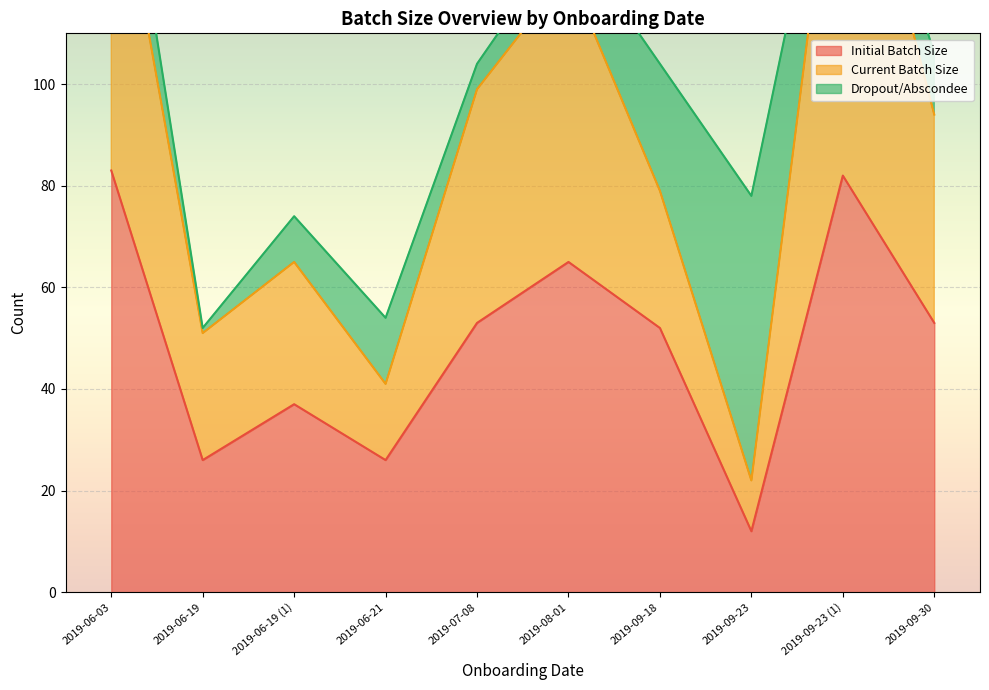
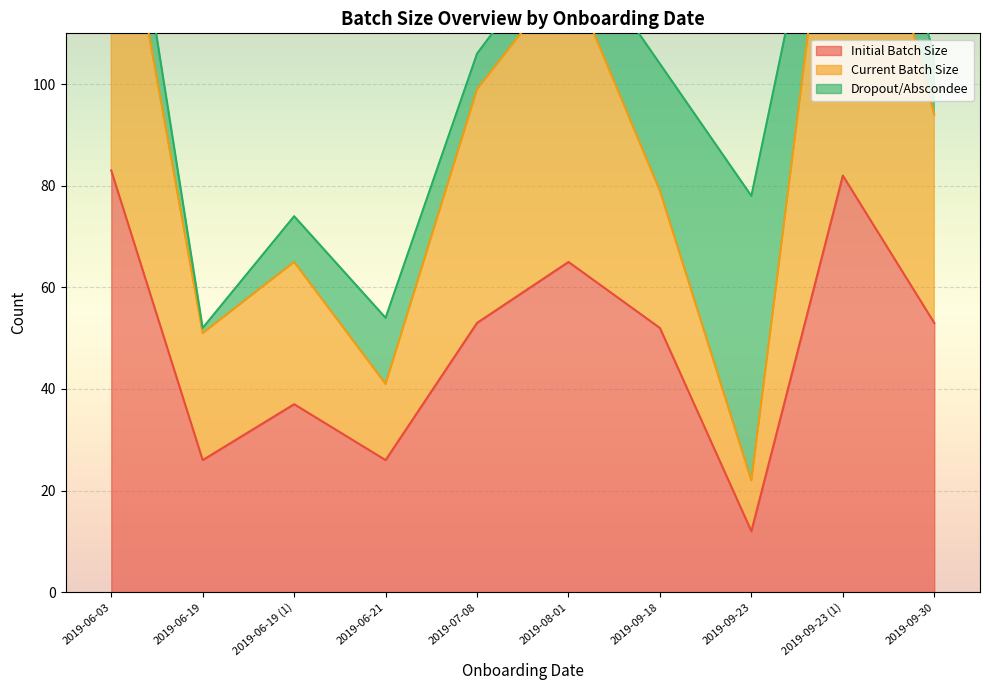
  {
    "Initial Batch Size": {
      "2019-06-03": 83,
      "2019-06-19": 26,
      "2019-06-19 (1)": 37,
      "2019-06-21": 26,
      "2019-07-08": 53,
      "2019-08-01": 65,
      "2019-09-18": 52,
      "2019-09-23": 12,
      "2019-09-23 (1)": 82,
      "2019-09-30": 53
    },
    "Current Batch Size": {
      "2019-06-19": 25,
      "2019-06-19 (1)": 28,
      "2019-06-21": 15,
      "2019-07-08": 46,
      "2019-09-18": 27,
      "2019-09-23": 10,
      "2019-09-30": 41
    },
    "Dropout/Abscondee": {
      "2019-06-19": 1,
      "2019-06-19 (1)": 9,
      "2019-06-21": 13,
-     "2019-07-08": 5,
+     "2019-07-08": 7,
      "2019-09-18": 25,
      "2019-09-23": 56
    }
  }
